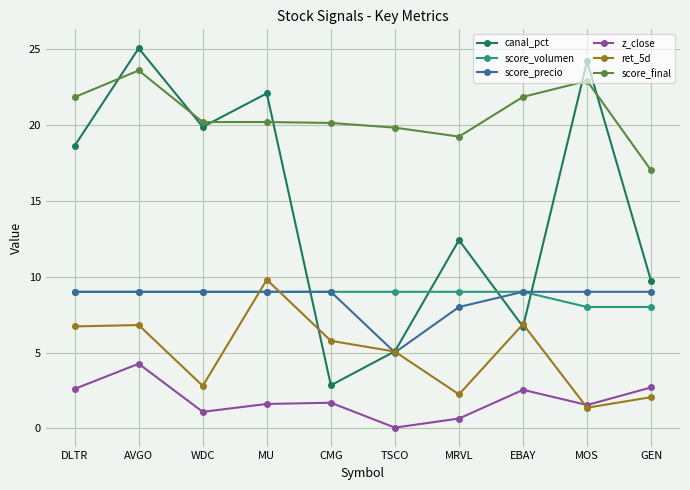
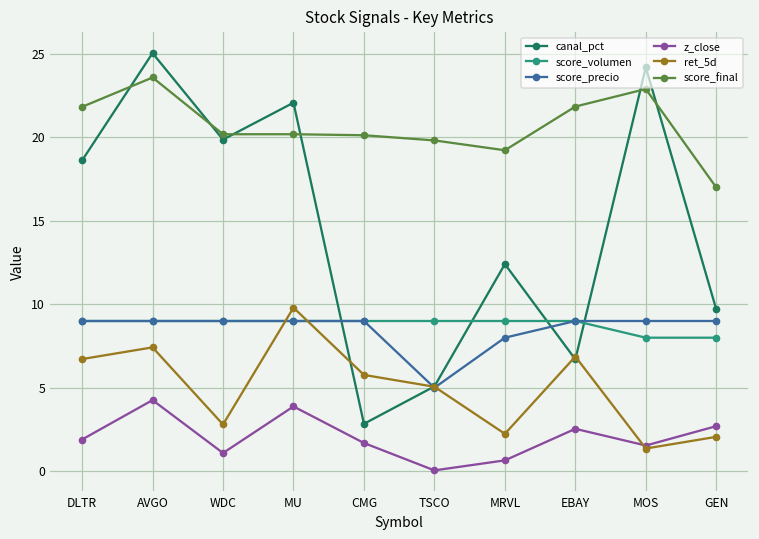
  {
    "z_close": {
-     "DLTR": 2.6,
+     "DLTR": 1.9,
      "AVGO": 4.3,
      "WDC": 1.1,
-     "MU": 1.6,
+     "MU": 3.9,
      "CMG": 1.7,
      "TSCO": 0.1,
      "MRVL": 0.7,
      "EBAY": 2.5,
      "MOS": 1.5,
      "GEN": 2.7
    },
    "ret_5d": {
      "DLTR": 6.7,
-     "AVGO": 6.8,
+     "AVGO": 7.4,
      "WDC": 2.8,
      "MU": 9.8,
      "CMG": 5.8,
      "MRVL": 2.2,
      "EBAY": 6.9,
      "MOS": 1.4,
      "GEN": 2.1
    },
    "score_final": {
      "DLTR": 21.8,
      "AVGO": 23.6,
      "WDC": 20.2,
      "MU": 20.2,
      "CMG": 20.1,
      "TSCO": 19.8,
      "MRVL": 19.2,
      "EBAY": 21.9,
      "GEN": 17.0
    }
  }
